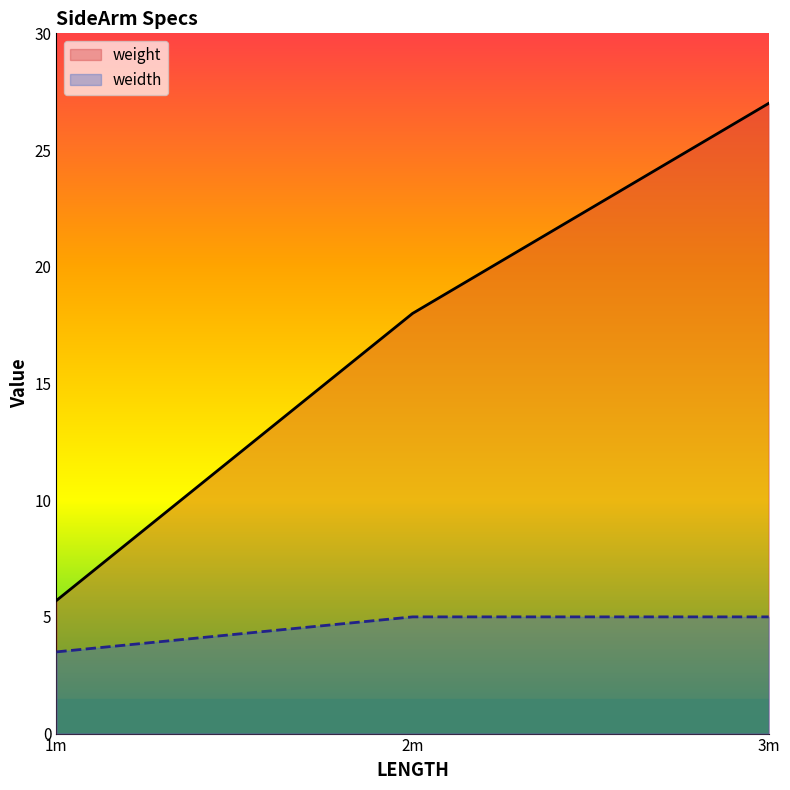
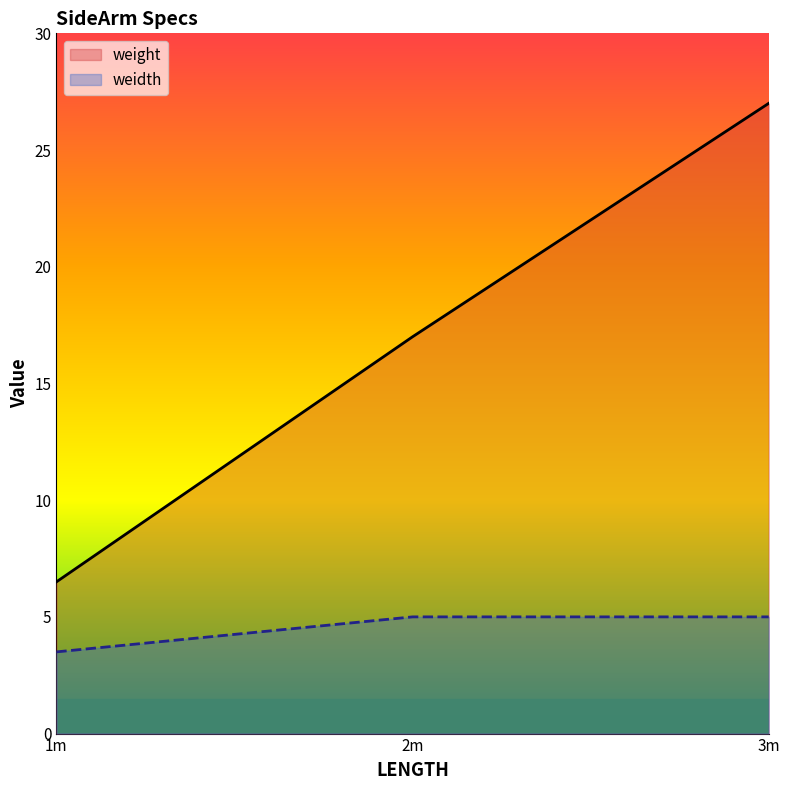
  {
    "weight": {
-     "1m": 5.7,
-     "2m": 18,
+     "1m": 6.5,
+     "2m": 17,
      "3m": 27.0
    },
    "weidth": {
      "1m": 3.5,
      "2m": 5.0,
      "3m": 5.0
    }
  }
